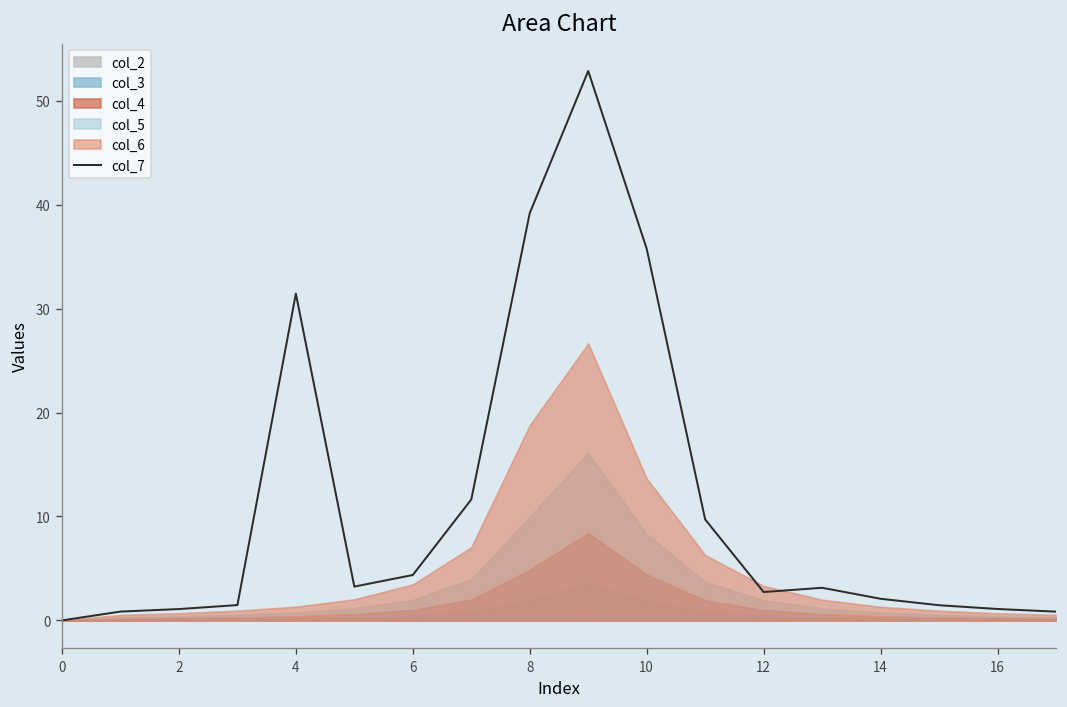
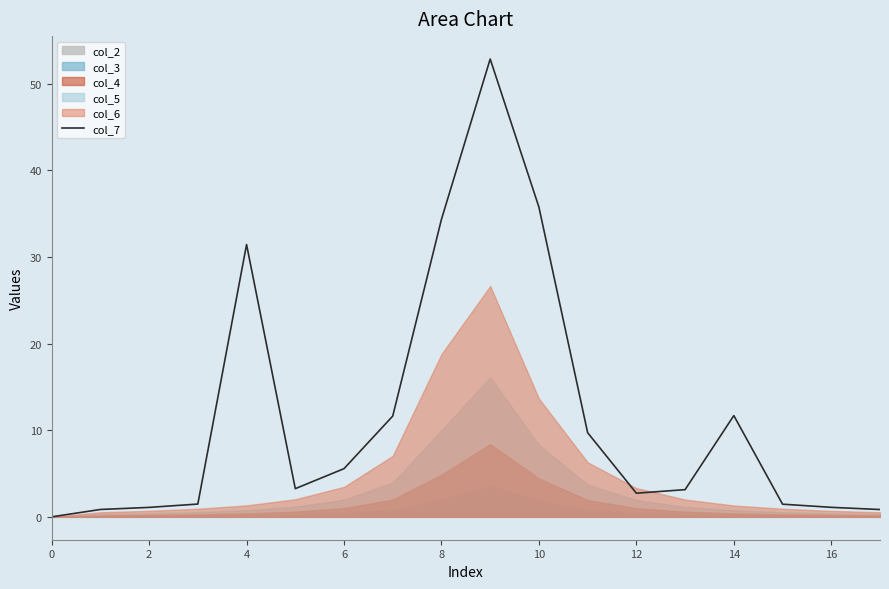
  {
    "col_7": {
      "2": 1,
      "4": 31,
-     "6": 4,
-     "8": 39,
+     "6": 6,
+     "8": 34,
      "10": 36,
      "12": 3,
-     "14": 2,
+     "14": 12,
      "16": 1
    }
  }
